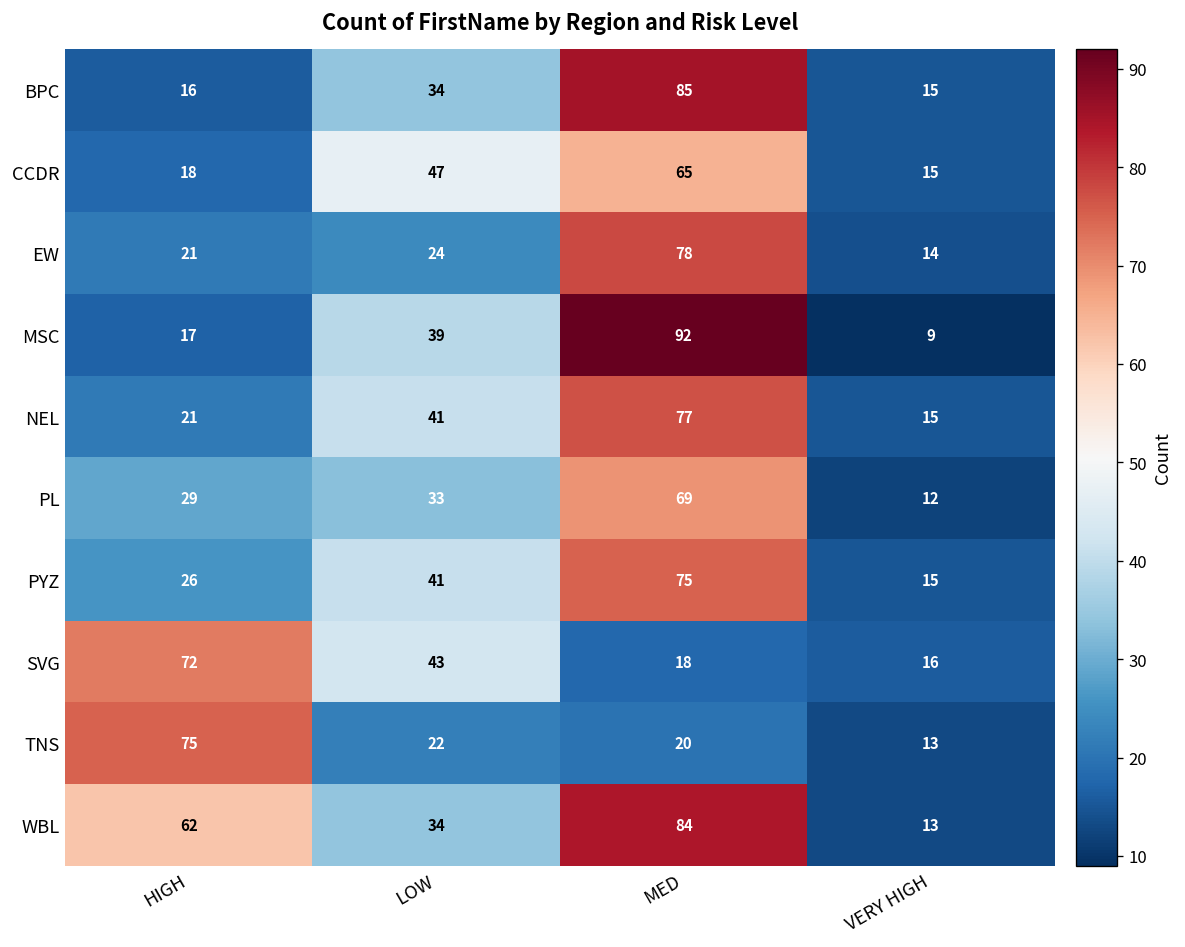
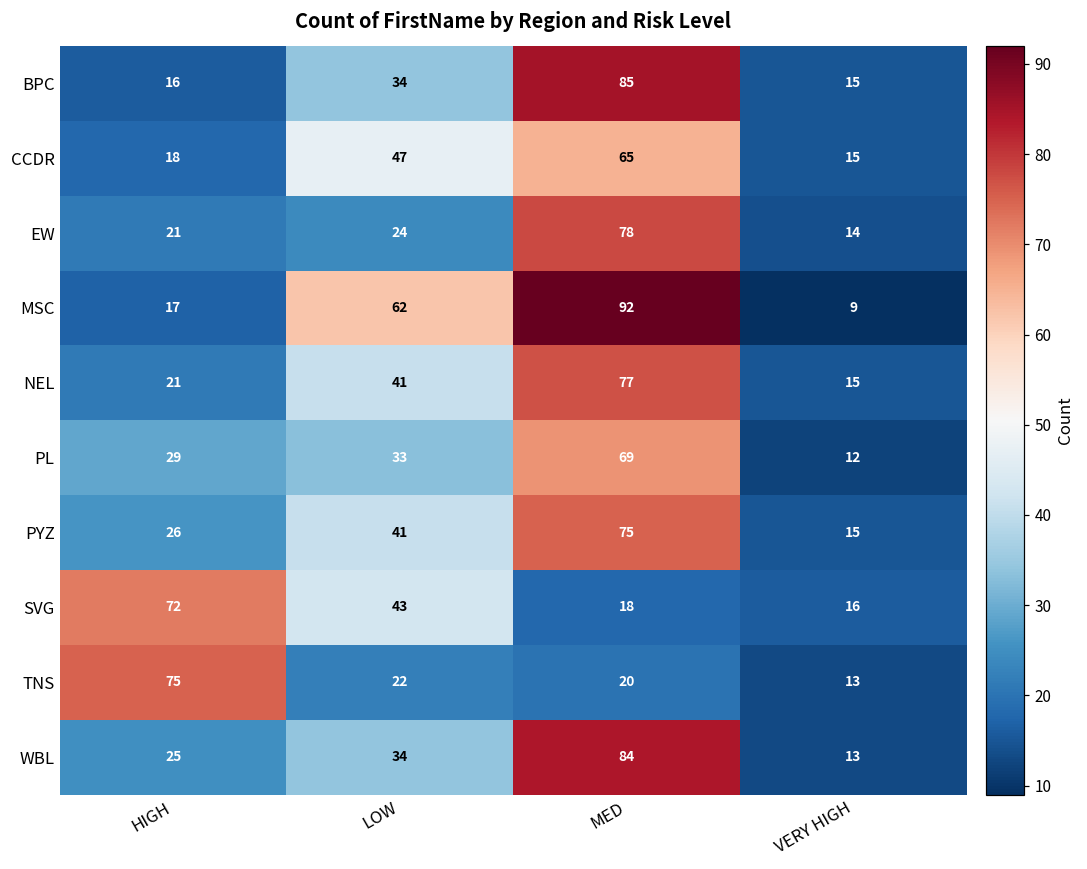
  {
    "BPC": {
      "HIGH": 16,
      "LOW": 34,
      "MED": 85,
      "VERY HIGH": 15
    },
    "CCDR": {
      "HIGH": 18,
      "LOW": 47,
      "MED": 65,
      "VERY HIGH": 15
    },
    "EW": {
      "HIGH": 21,
      "LOW": 24,
      "MED": 78,
      "VERY HIGH": 14
    },
    "MSC": {
      "HIGH": 17,
-     "LOW": 39,
+     "LOW": 62,
      "MED": 92,
      "VERY HIGH": 9
    },
    "NEL": {
      "HIGH": 21,
      "LOW": 41,
      "MED": 77,
      "VERY HIGH": 15
    },
    "PL": {
      "HIGH": 29,
      "LOW": 33,
      "MED": 69,
      "VERY HIGH": 12
    },
    "PYZ": {
      "HIGH": 26,
      "LOW": 41,
      "MED": 75,
      "VERY HIGH": 15
    },
    "SVG": {
      "HIGH": 72,
      "LOW": 43,
      "MED": 18,
      "VERY HIGH": 16
    },
    "TNS": {
      "HIGH": 75,
      "LOW": 22,
      "MED": 20,
      "VERY HIGH": 13
    },
    "WBL": {
-     "HIGH": 62,
+     "HIGH": 25,
      "LOW": 34,
      "MED": 84,
      "VERY HIGH": 13
    }
  }
